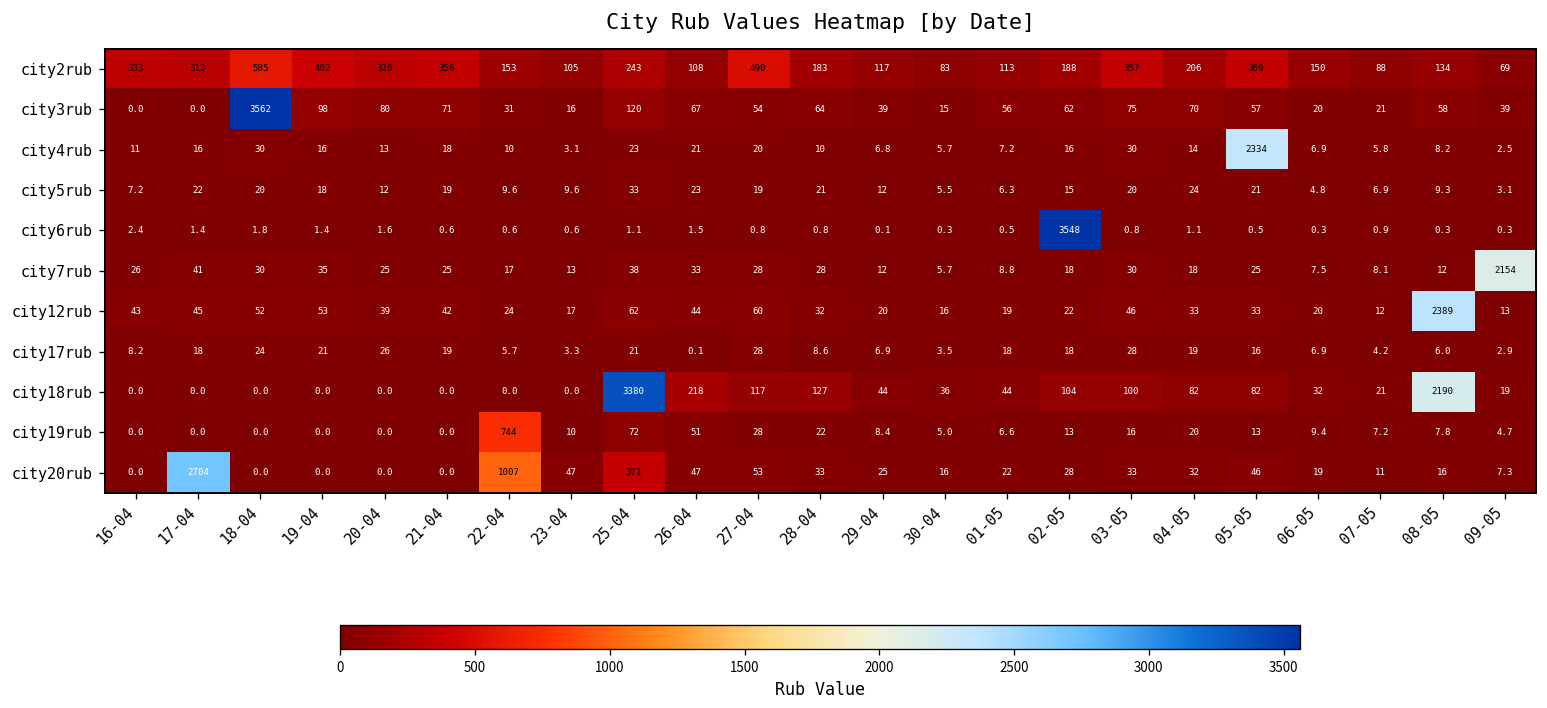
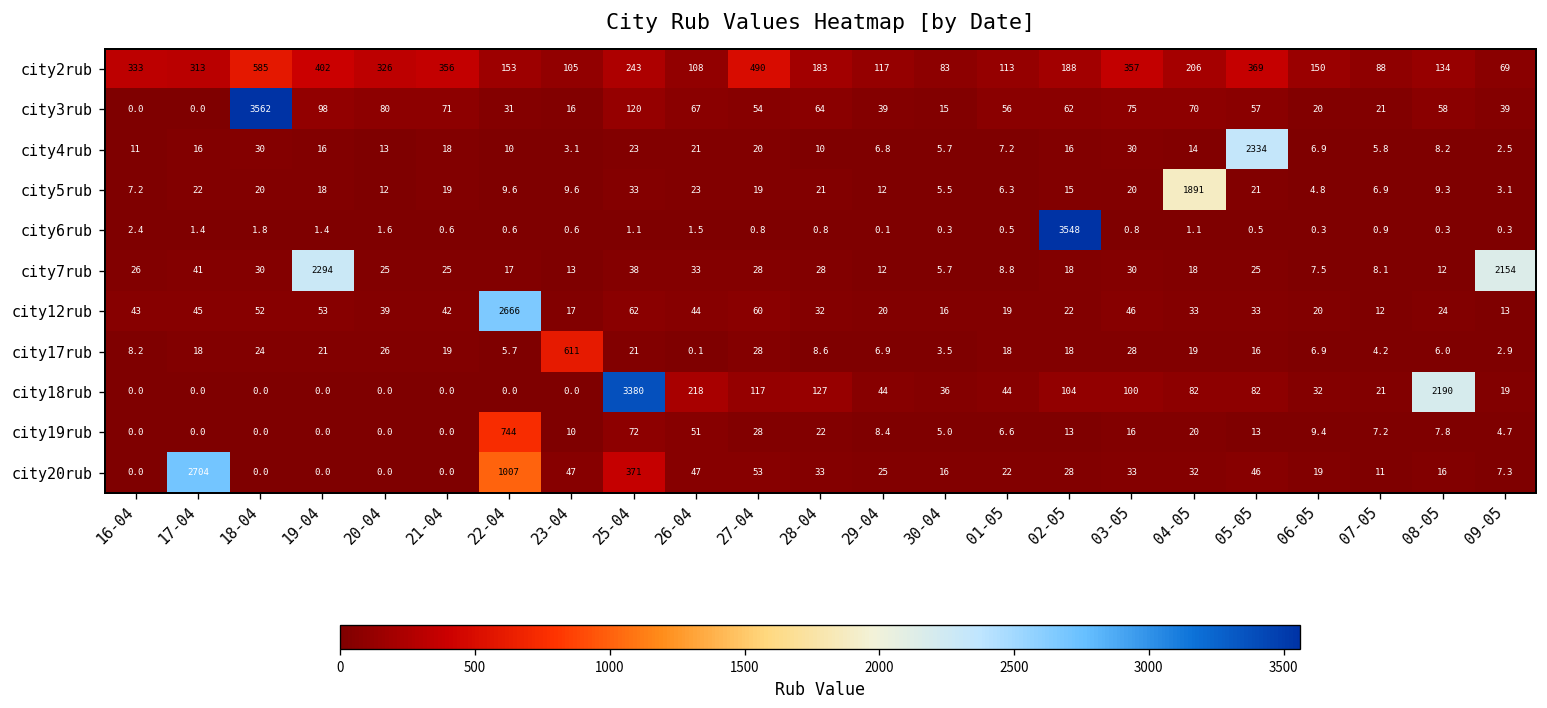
  {
    "city5rub": {
      "16-04": 7.2,
      "17-04": 22,
      "18-04": 20,
      "19-04": 18,
      "20-04": 12,
      "21-04": 19,
      "22-04": 9.6,
      "23-04": 9.6,
      "25-04": 33,
      "26-04": 23,
      "27-04": 19,
      "28-04": 21,
      "29-04": 12,
      "30-04": 5.5,
      "01-05": 6.3,
      "02-05": 15,
      "03-05": 20,
-     "04-05": 24,
+     "04-05": 1891,
      "05-05": 21,
      "06-05": 4.8,
      "07-05": 6.9,
      "08-05": 9.3,
      "09-05": 3.1
    },
    "city7rub": {
      "16-04": 26,
      "17-04": 41,
      "18-04": 30,
-     "19-04": 35,
+     "19-04": 2294,
      "20-04": 25,
      "21-04": 25,
      "22-04": 17,
      "23-04": 13,
      "25-04": 38,
      "26-04": 33,
      "27-04": 28,
      "28-04": 28,
      "29-04": 12,
      "30-04": 5.7,
      "01-05": 8.8,
      "02-05": 18,
      "03-05": 30,
      "04-05": 18,
      "05-05": 25,
      "06-05": 7.5,
      "07-05": 8.1,
      "08-05": 12,
      "09-05": 2154
    },
    "city12rub": {
      "16-04": 43,
      "17-04": 45,
      "18-04": 52,
      "19-04": 53,
      "20-04": 39,
      "21-04": 42,
-     "22-04": 24,
+     "22-04": 2666,
      "23-04": 17,
      "25-04": 62,
      "26-04": 44,
      "27-04": 60,
      "28-04": 32,
      "29-04": 20,
      "30-04": 16,
      "01-05": 19,
      "02-05": 22,
      "03-05": 46,
      "04-05": 33,
      "05-05": 33,
      "06-05": 20,
      "07-05": 12,
-     "08-05": 2389,
+     "08-05": 24,
      "09-05": 13
    },
    "city17rub": {
      "16-04": 8.2,
      "17-04": 18,
      "18-04": 24,
      "19-04": 21,
      "20-04": 26,
      "21-04": 19,
      "22-04": 5.7,
-     "23-04": 3.3,
+     "23-04": 611,
      "25-04": 21,
      "26-04": 0.1,
      "27-04": 28,
      "28-04": 8.6,
      "29-04": 6.9,
      "30-04": 3.5,
      "01-05": 18,
      "02-05": 18,
      "03-05": 28,
      "04-05": 19,
      "05-05": 16,
      "06-05": 6.9,
      "07-05": 4.2,
      "08-05": 6.0,
      "09-05": 2.9
    }
  }
